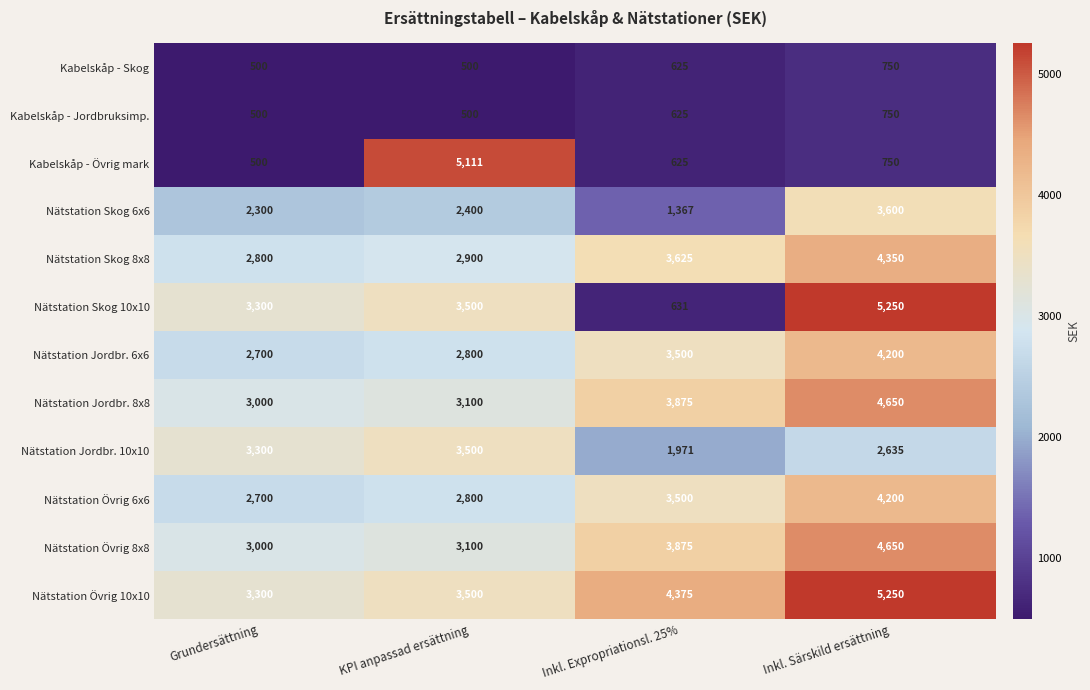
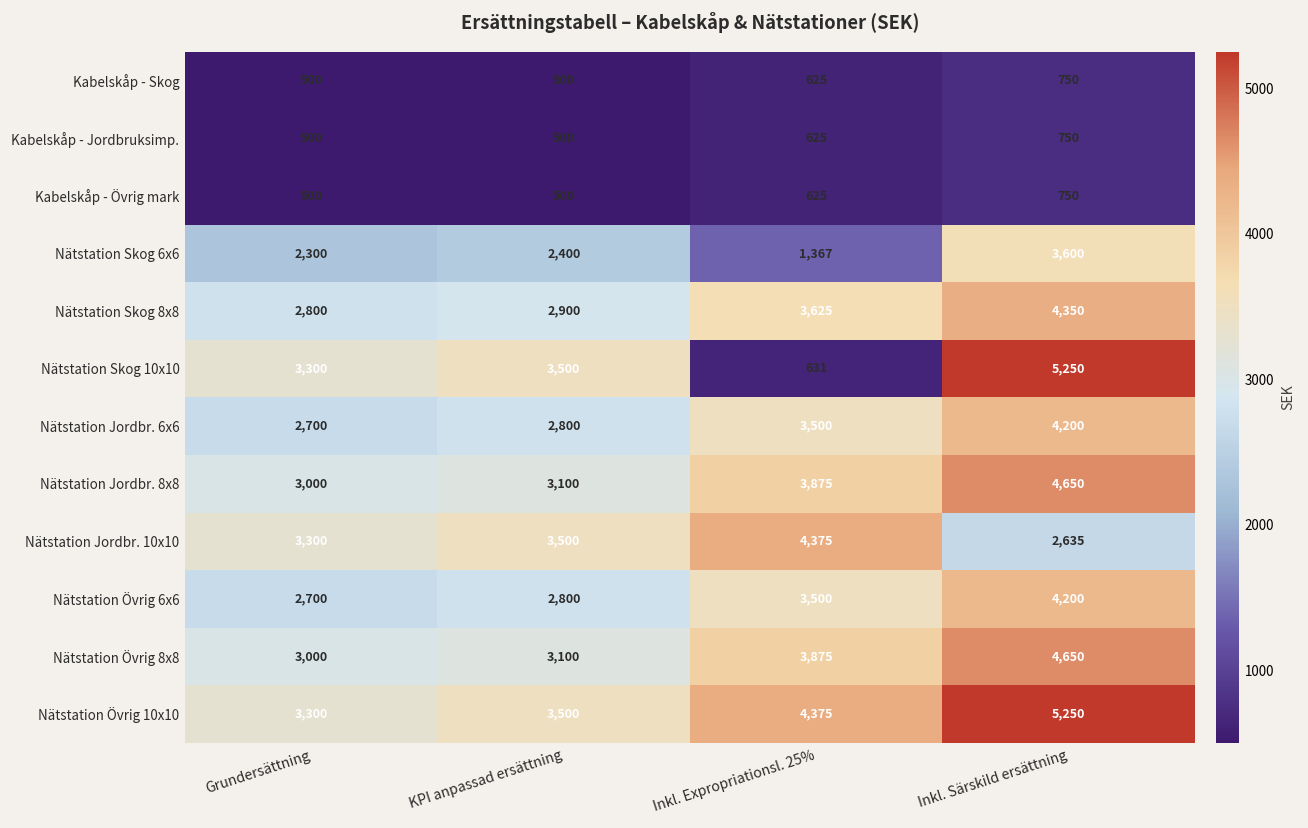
  {
    "Kabelskåp - Skog": {
      "Grundersättning": "500",
      "KPI anpassad ersättning": "500",
      "Inkl. Expropriationsl. 25%": "625",
      "Inkl. Särskild ersättning": "750"
    },
    "Kabelskåp - Jordbruksimp.": {
      "Grundersättning": "500",
      "KPI anpassad ersättning": "500",
      "Inkl. Expropriationsl. 25%": "625",
      "Inkl. Särskild ersättning": "750"
    },
    "Kabelskåp - Övrig mark": {
      "Grundersättning": "500",
-     "KPI anpassad ersättning": "5,111",
+     "KPI anpassad ersättning": "500",
      "Inkl. Expropriationsl. 25%": "625",
      "Inkl. Särskild ersättning": "750"
    },
    "Nätstation Skog 6x6": {
      "Grundersättning": "2,300",
      "KPI anpassad ersättning": "2,400",
      "Inkl. Expropriationsl. 25%": "1,367",
      "Inkl. Särskild ersättning": "3,600"
    },
    "Nätstation Skog 8x8": {
      "Grundersättning": "2,800",
      "KPI anpassad ersättning": "2,900",
      "Inkl. Expropriationsl. 25%": "3,625",
      "Inkl. Särskild ersättning": "4,350"
    },
    "Nätstation Skog 10x10": {
      "KPI anpassad ersättning": "3,500",
      "Inkl. Expropriationsl. 25%": "631",
      "Inkl. Särskild ersättning": "5,250"
    },
    "Nätstation Jordbr. 6x6": {
      "Grundersättning": "2,700",
      "KPI anpassad ersättning": "2,800",
      "Inkl. Expropriationsl. 25%": "3,500",
      "Inkl. Särskild ersättning": "4,200"
    },
    "Nätstation Jordbr. 8x8": {
      "Grundersättning": "3,000",
      "KPI anpassad ersättning": "3,100",
      "Inkl. Expropriationsl. 25%": "3,875",
      "Inkl. Särskild ersättning": "4,650"
    },
    "Nätstation Jordbr. 10x10": {
      "KPI anpassad ersättning": "3,500",
-     "Inkl. Expropriationsl. 25%": "1,971",
+     "Inkl. Expropriationsl. 25%": "4,375",
      "Inkl. Särskild ersättning": "2,635"
    },
    "Nätstation Övrig 6x6": {
      "Grundersättning": "2,700",
      "KPI anpassad ersättning": "2,800",
      "Inkl. Expropriationsl. 25%": "3,500",
      "Inkl. Särskild ersättning": "4,200"
    },
    "Nätstation Övrig 8x8": {
      "Grundersättning": "3,000",
      "KPI anpassad ersättning": "3,100",
      "Inkl. Expropriationsl. 25%": "3,875",
      "Inkl. Särskild ersättning": "4,650"
    },
    "Nätstation Övrig 10x10": {
      "KPI anpassad ersättning": "3,500",
      "Inkl. Expropriationsl. 25%": "4,375",
      "Inkl. Särskild ersättning": "5,250"
    }
  }
